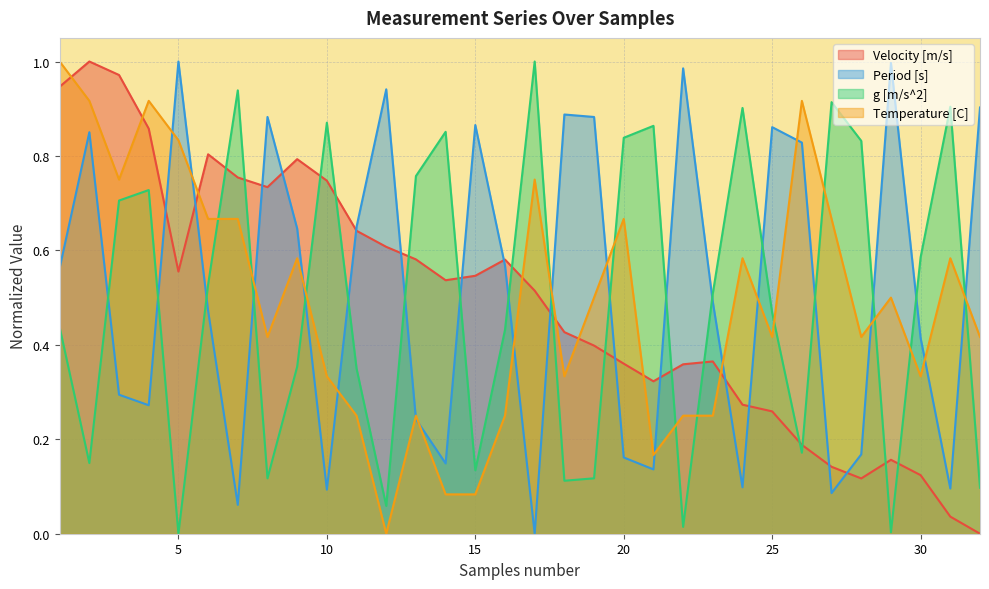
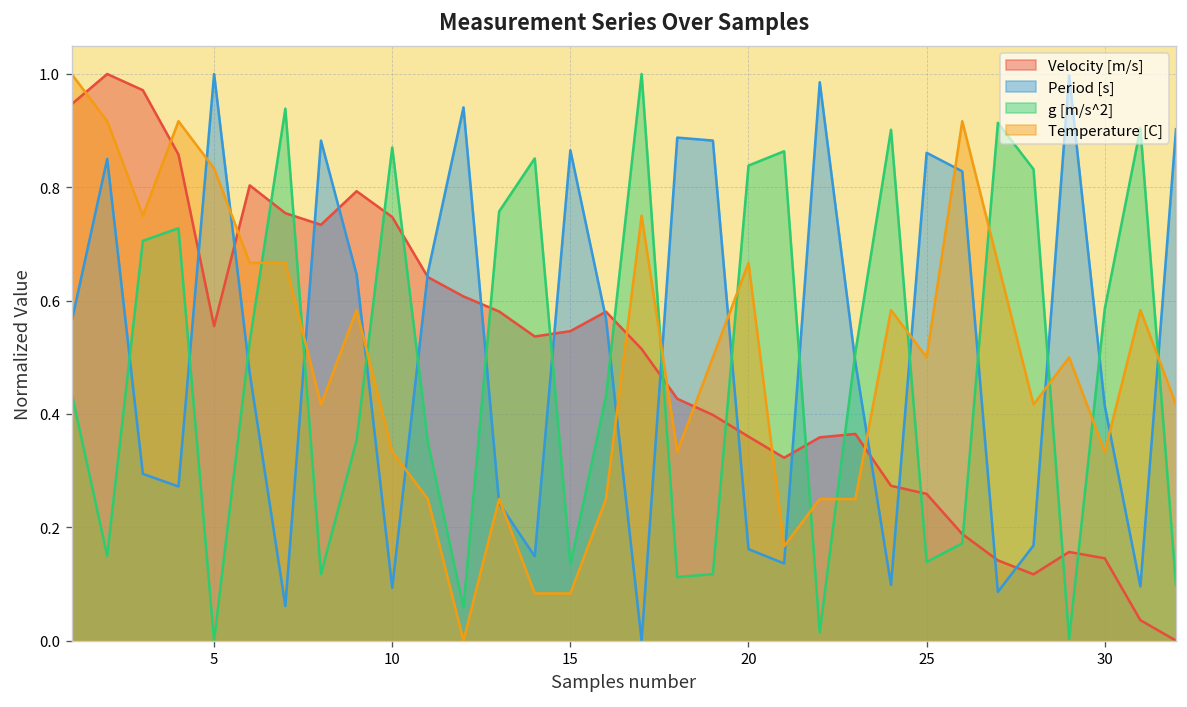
  {
    "Velocity [m/s]": {
      "5": 0.56,
      "10": 0.75,
      "15": 0.55,
      "20": 0.36,
      "25": 0.26,
-     "30": 0.12
+     "30": 0.15
    },
    "Period [s]": {
      "5": 1.00,
      "10": 0.09,
      "15": 0.87,
      "20": 0.16,
      "25": 0.86,
      "30": 0.41
    },
    "g [m/s^2]": {
      "5": 0.00,
      "10": 0.87,
      "15": 0.13,
      "20": 0.84,
-     "25": 0.47,
+     "25": 0.14,
      "30": 0.59
    },
    "Temperature [C]": {
      "5": 0.83,
      "10": 0.33,
      "15": 0.08,
      "20": 0.67,
-     "25": 0.42,
+     "25": 0.50,
      "30": 0.33
    }
  }
